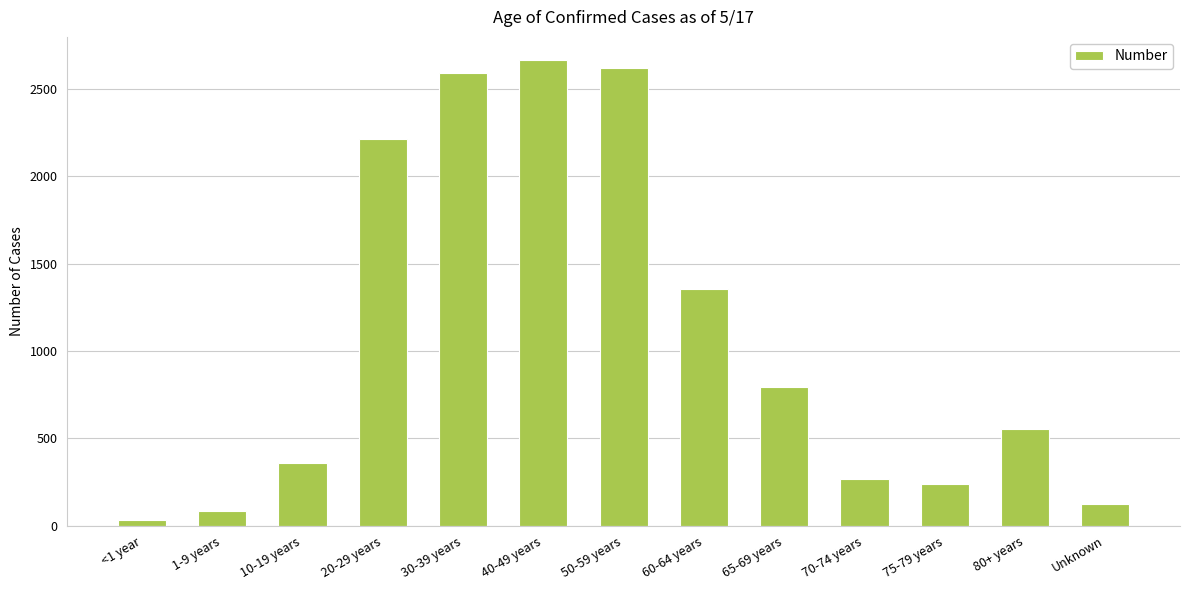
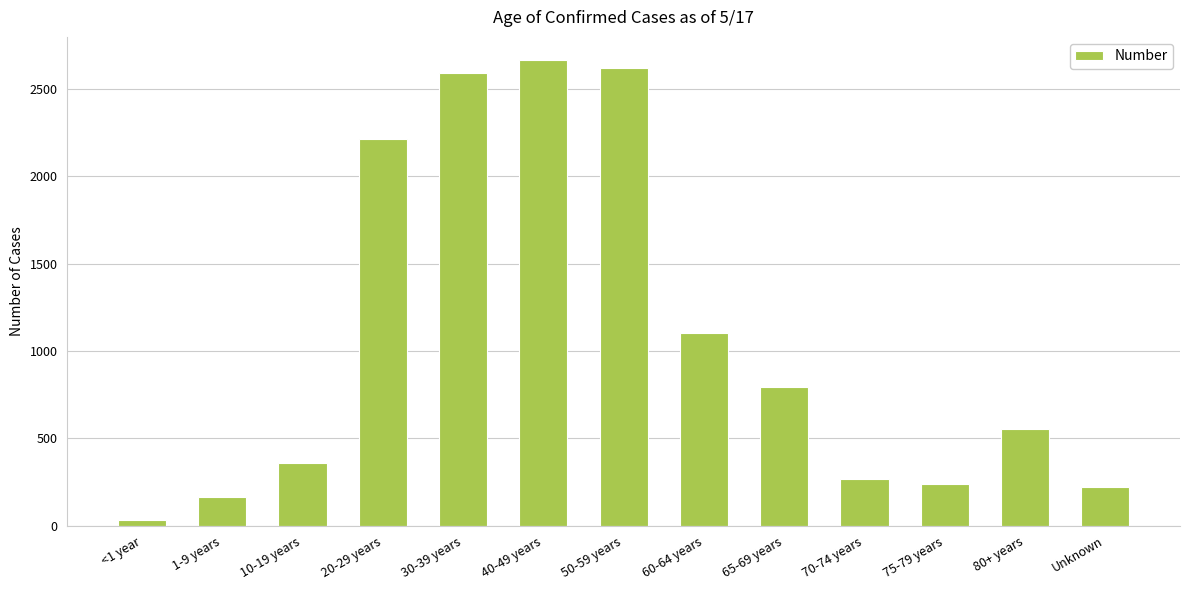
  {
    "<1 year": 40,
-   "1-9 years": 90,
+   "1-9 years": 170,
    "10-19 years": 360,
    "20-29 years": 2220,
    "30-39 years": 2590,
    "40-49 years": 2660,
    "50-59 years": 2620,
-   "60-64 years": 1350,
+   "60-64 years": 1100,
    "65-69 years": 790,
    "70-74 years": 270,
    "75-79 years": 240,
    "80+ years": 550,
-   "Unknown": 120
+   "Unknown": 230
  }
